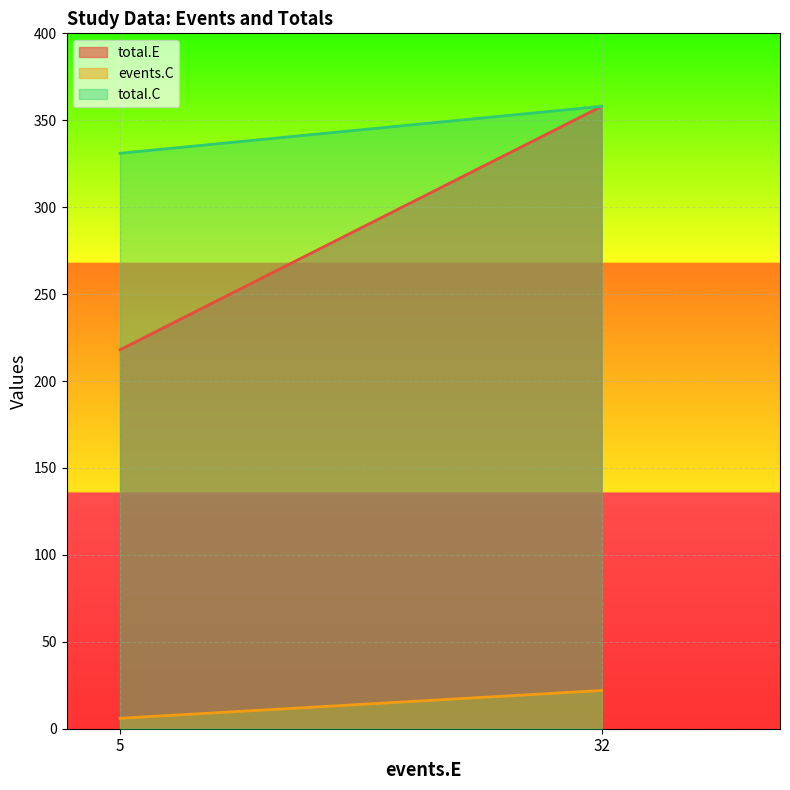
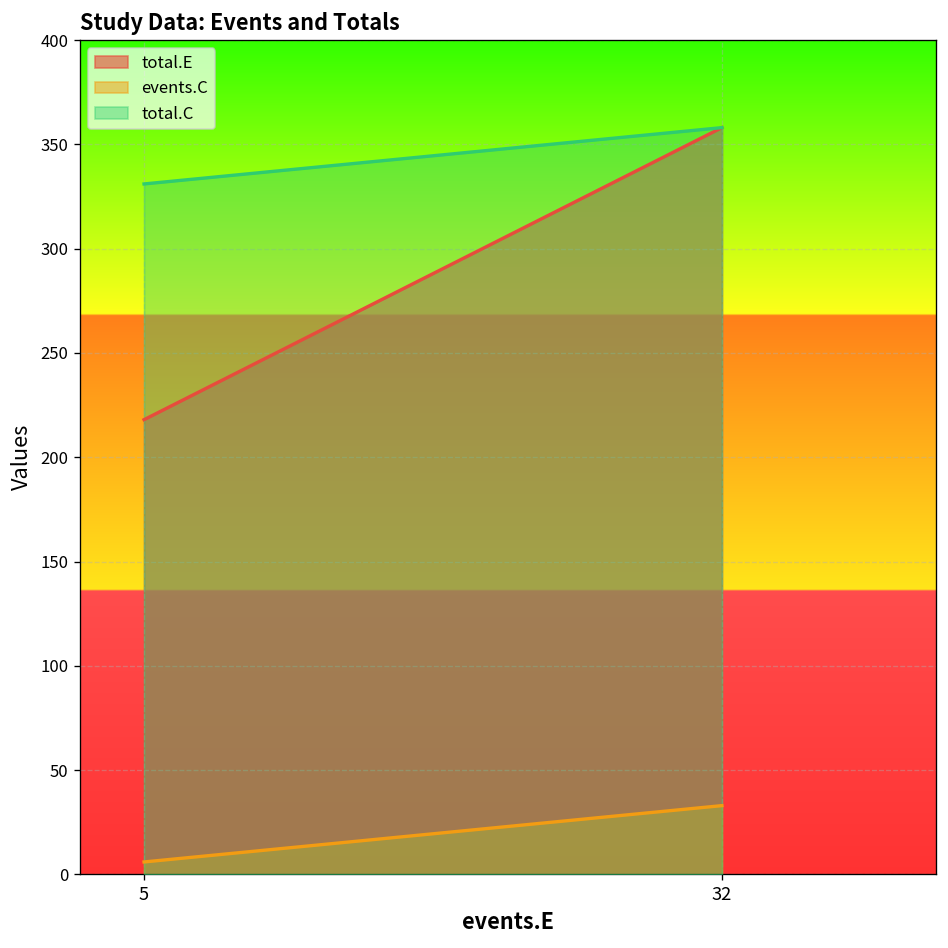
  {
    "total.E": {
      "5": 218
    },
    "events.C": {
      "5": 6,
-     "32": 22
+     "32": 33
    },
    "total.C": {
      "5": 331
    }
  }
